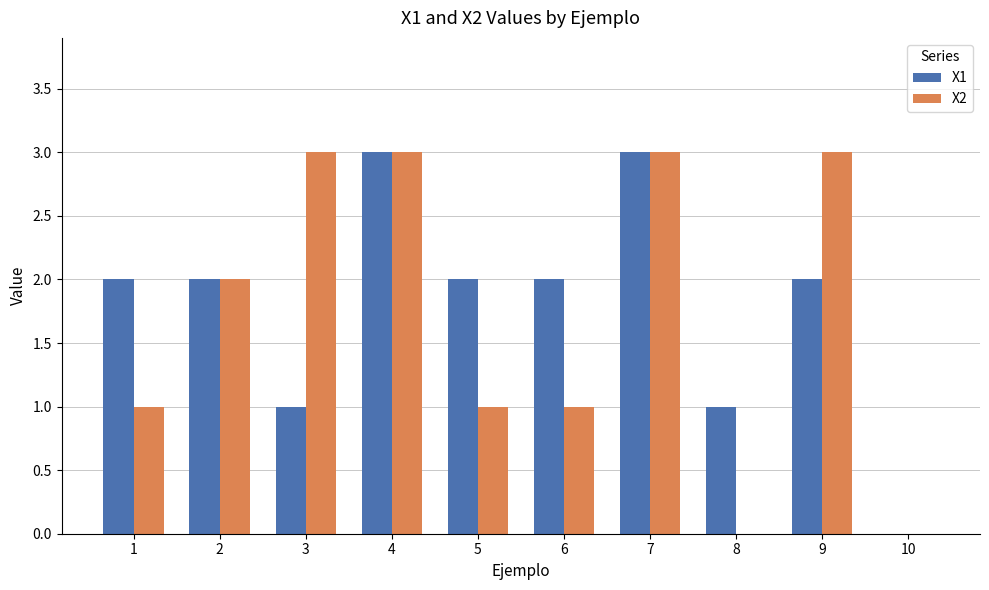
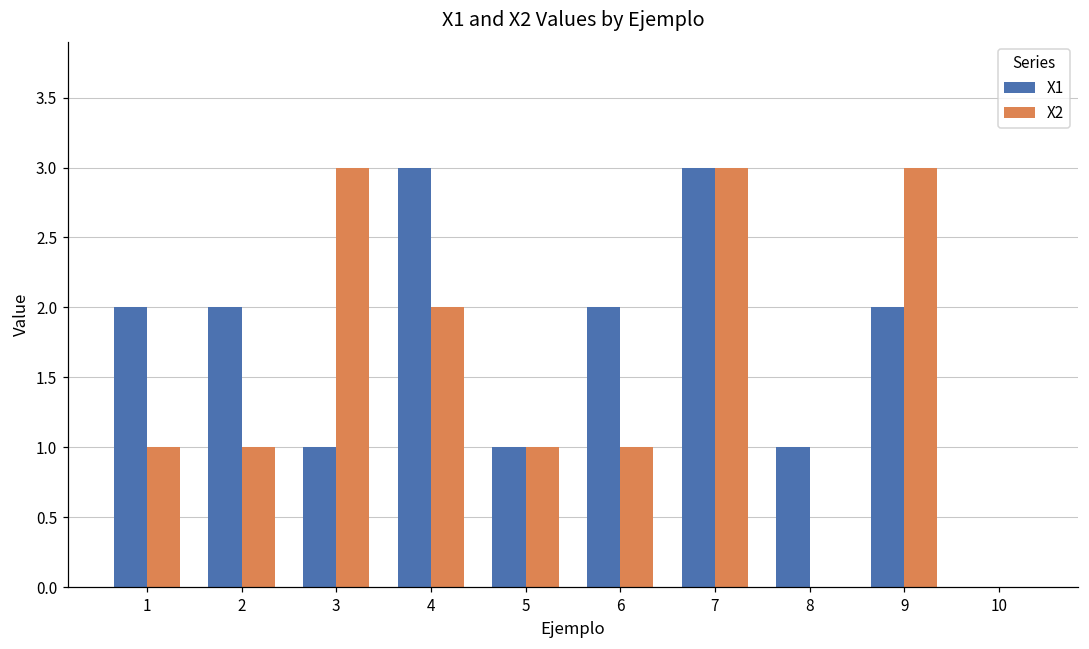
  {
    "X1": {
      "1": 2,
      "2": 2,
      "3": 1,
      "4": 3,
-     "5": 2,
+     "5": 1,
      "6": 2,
      "7": 3,
      "8": 1,
      "9": 2,
      "10": 0
    },
    "X2": {
      "1": 1,
-     "2": 2,
+     "2": 1,
      "3": 3,
-     "4": 3,
+     "4": 2,
      "5": 1,
      "6": 1,
      "7": 3,
      "8": 0,
      "9": 3,
      "10": 0
    }
  }
